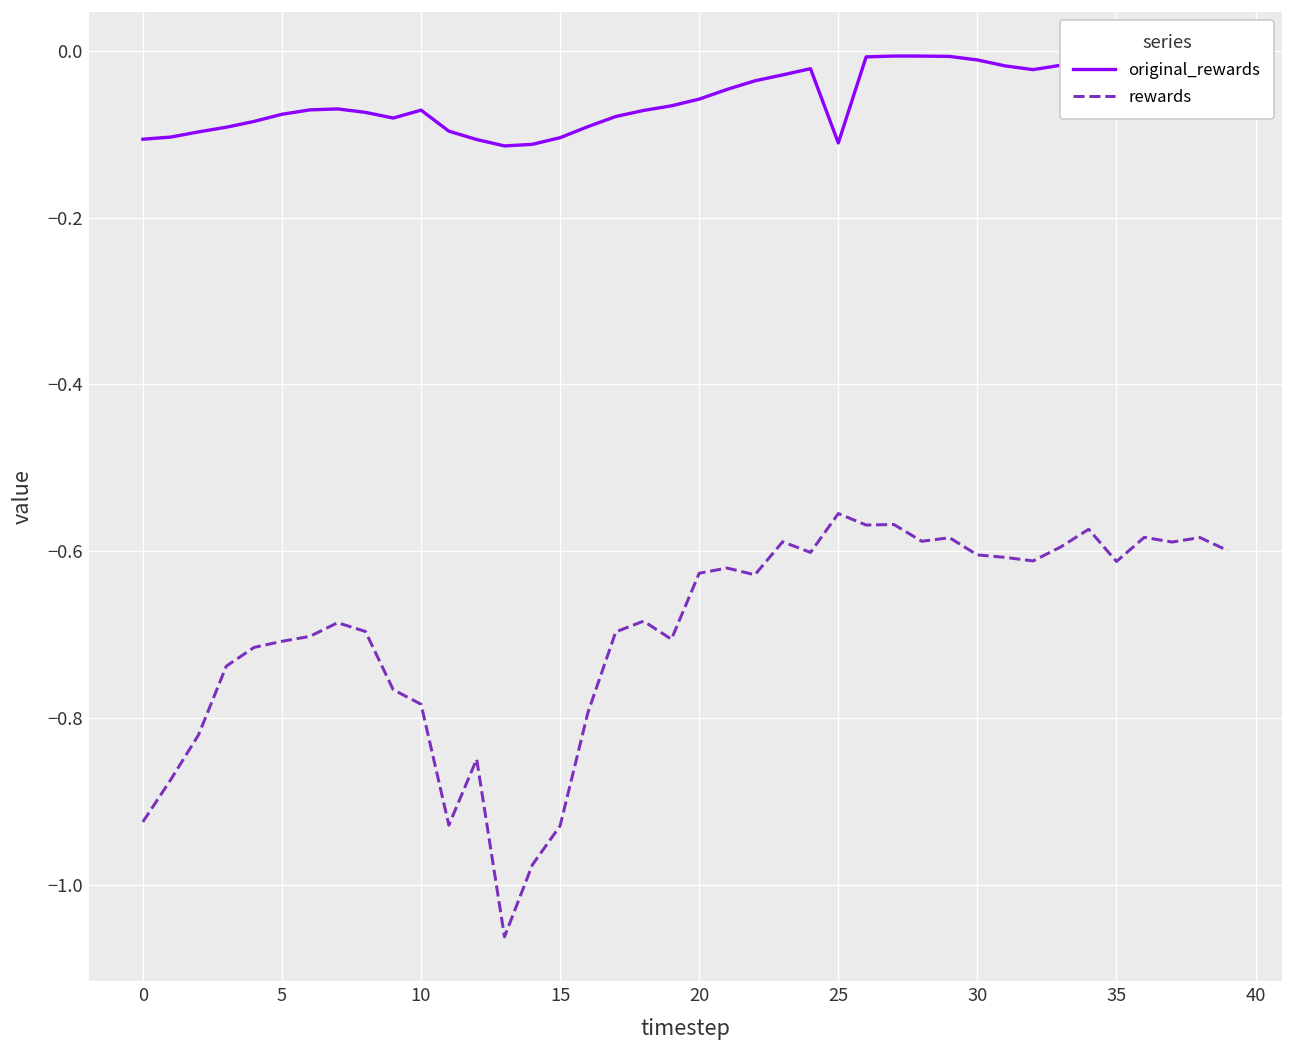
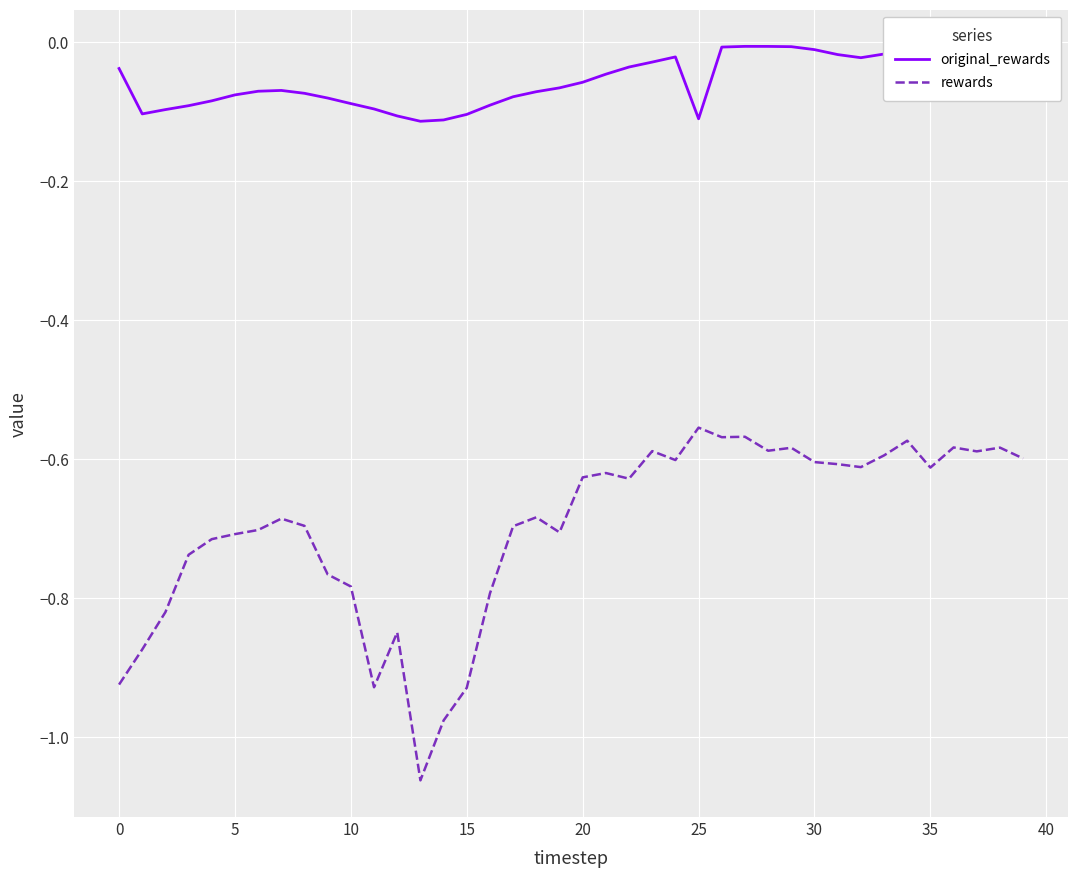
  {
    "original_rewards": {
-     "0": -0.11,
+     "0": -0.04,
      "5": -0.08,
-     "10": -0.07,
+     "10": -0.09,
      "15": -0.10,
      "20": -0.06,
      "25": -0.11,
      "30": -0.01
    },
    "rewards": {
      "0": -0.92,
      "5": -0.71,
      "10": -0.78,
      "15": -0.93,
      "20": -0.63,
      "25": -0.55,
      "30": -0.60,
      "35": -0.61
    }
  }
